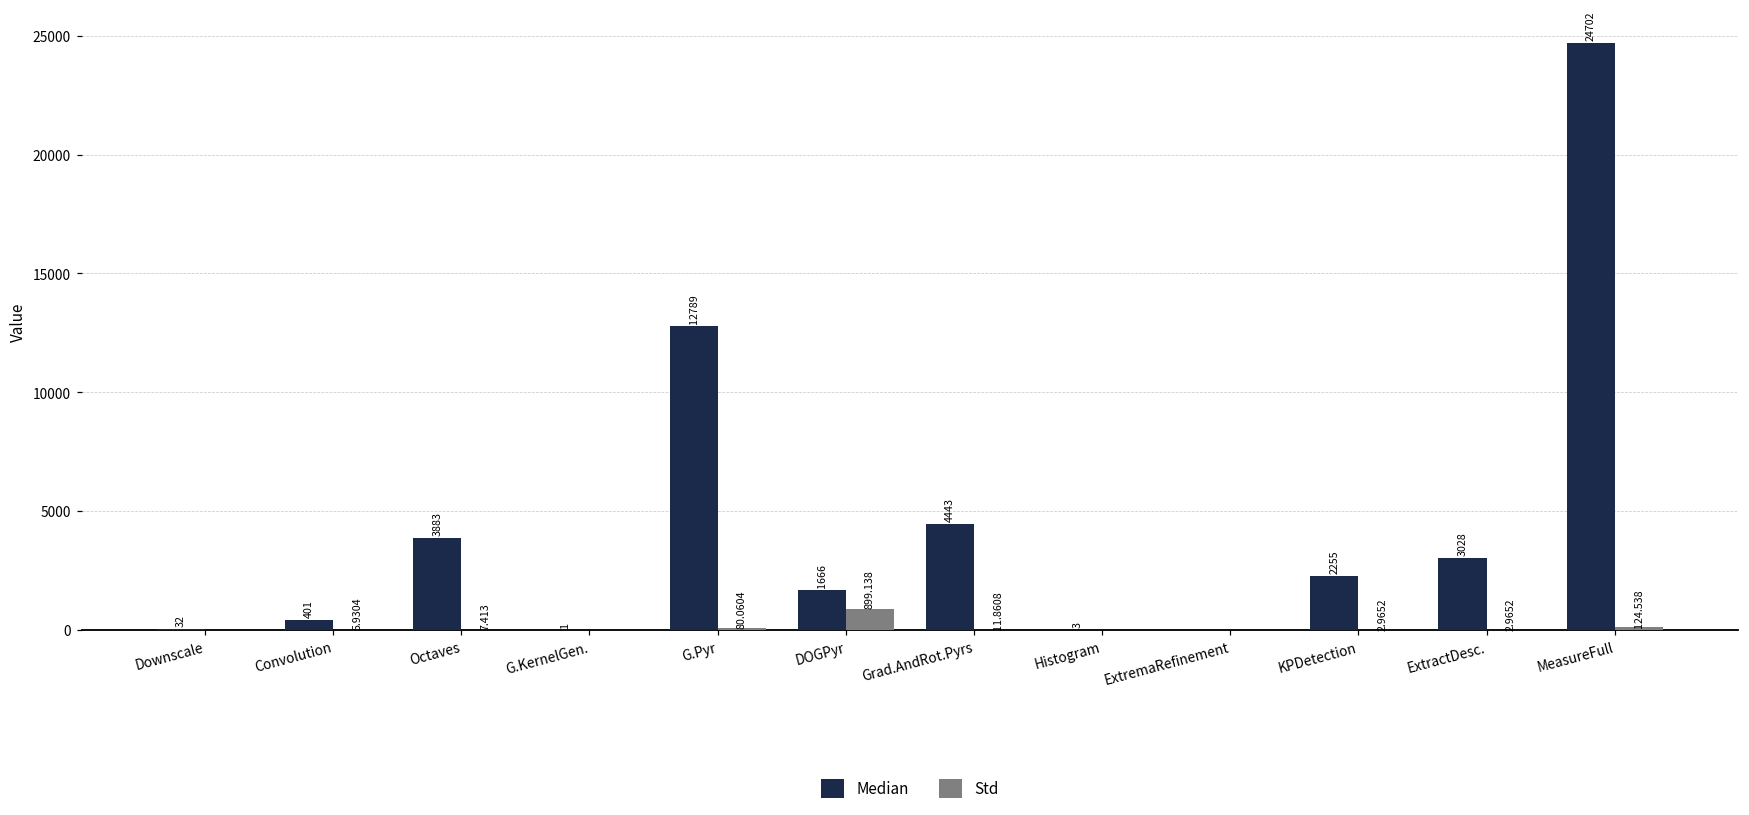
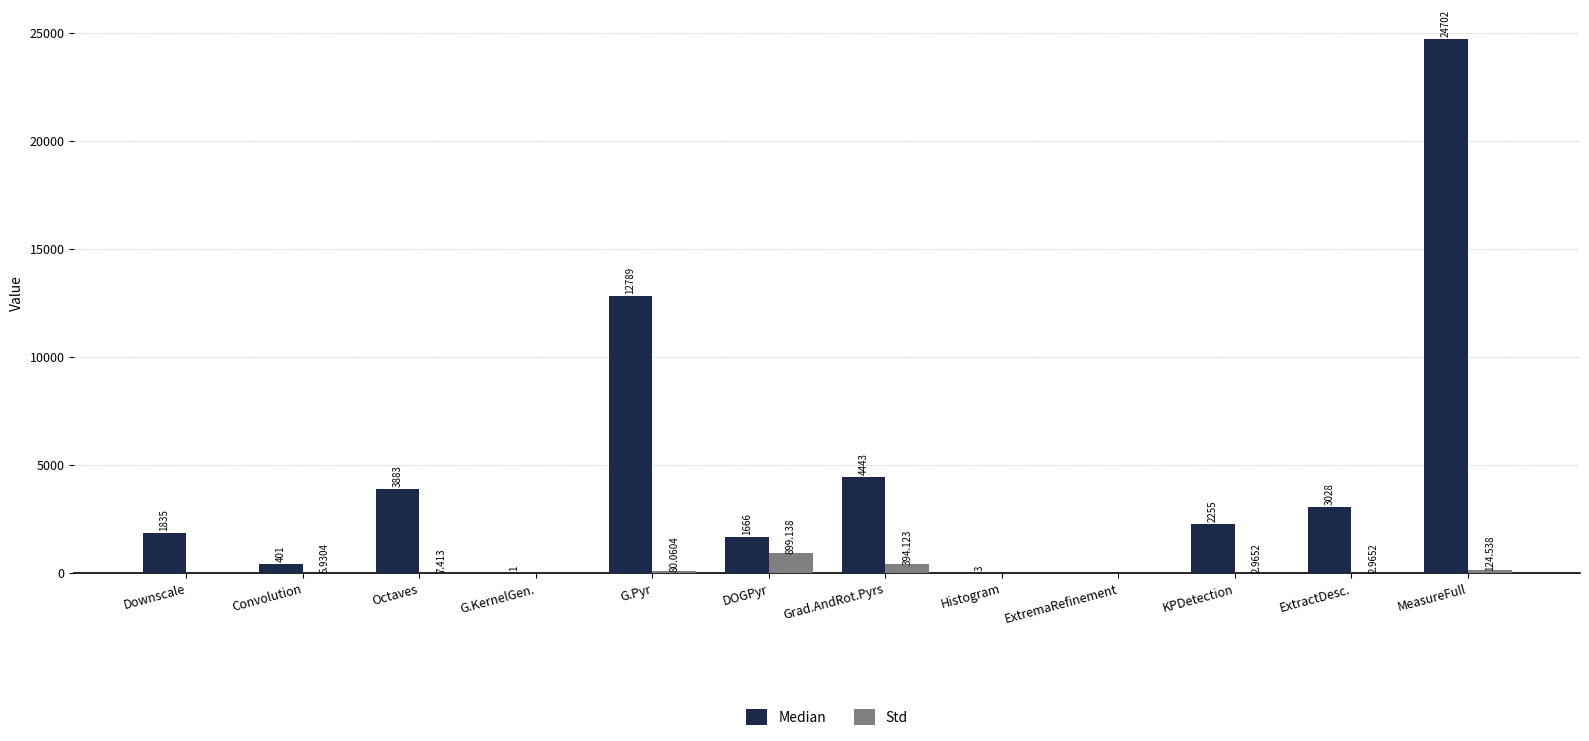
  {
    "Median": {
-     "Downscale": 32,
+     "Downscale": 1835,
      "Convolution": 401,
      "Octaves": 3883,
      "G.KernelGen.": 1,
      "G.Pyr": 12789,
      "DOGPyr": 1666,
      "Grad.AndRot.Pyrs": 4443,
      "Histogram": 3,
      "KPDetection": 2255,
      "ExtractDesc.": 3028,
      "MeasureFull": 24702
    },
    "Std": {
      "Convolution": 5.9304,
      "Octaves": 7.413,
      "G.Pyr": 80.0604,
      "DOGPyr": 899.138,
-     "Grad.AndRot.Pyrs": 11.8608,
+     "Grad.AndRot.Pyrs": 394.123,
      "KPDetection": 2.9652,
      "ExtractDesc.": 2.9652,
      "MeasureFull": 124.538
    }
  }
